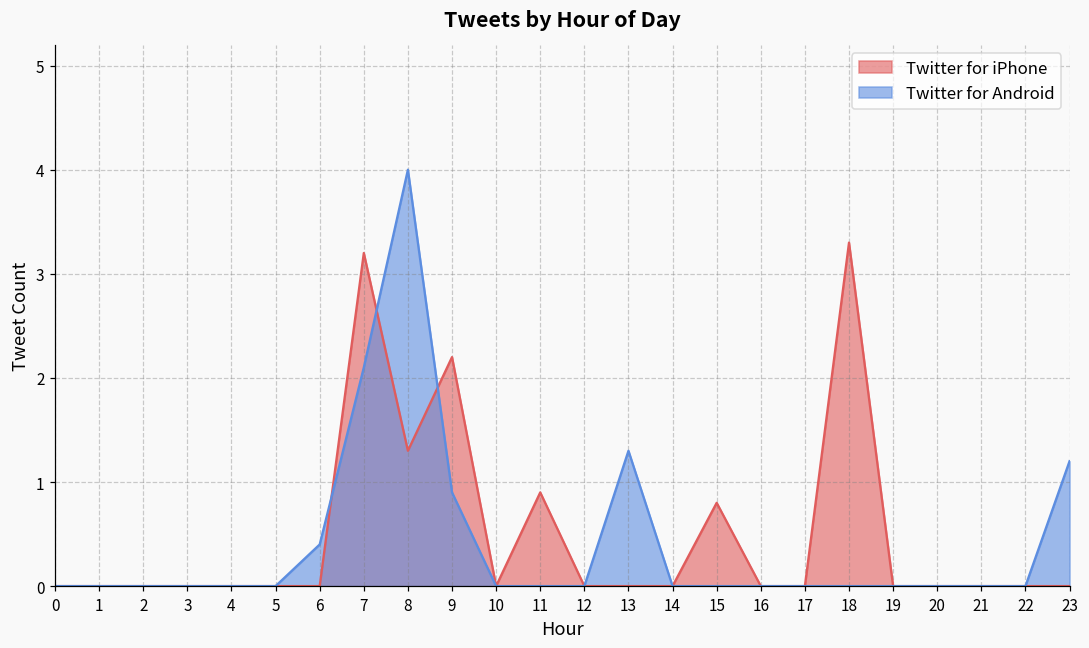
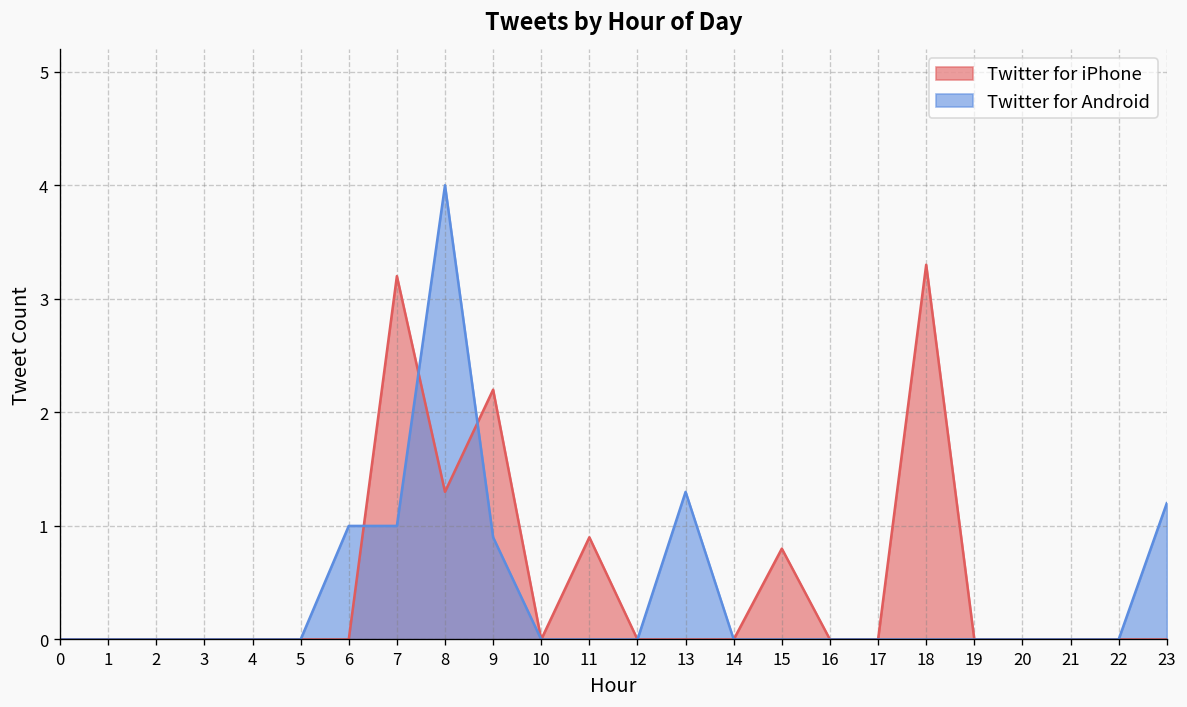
  {
    "Twitter for iPhone": {
      "6": 0.0,
      "7": 3.2,
      "8": 1.3,
      "9": 2.2,
      "11": 0.9,
      "13": 0.0,
      "15": 0.8,
      "18": 3.3,
      "23": 0.0
    },
    "Twitter for Android": {
-     "6": 0.4,
-     "7": 2.1,
+     "6": 1.0,
+     "7": 1.0,
      "8": 4.0,
      "9": 0.9,
      "11": 0.0,
      "13": 1.3,
      "15": 0.0,
      "18": 0.0,
      "23": 1.2
    }
  }
